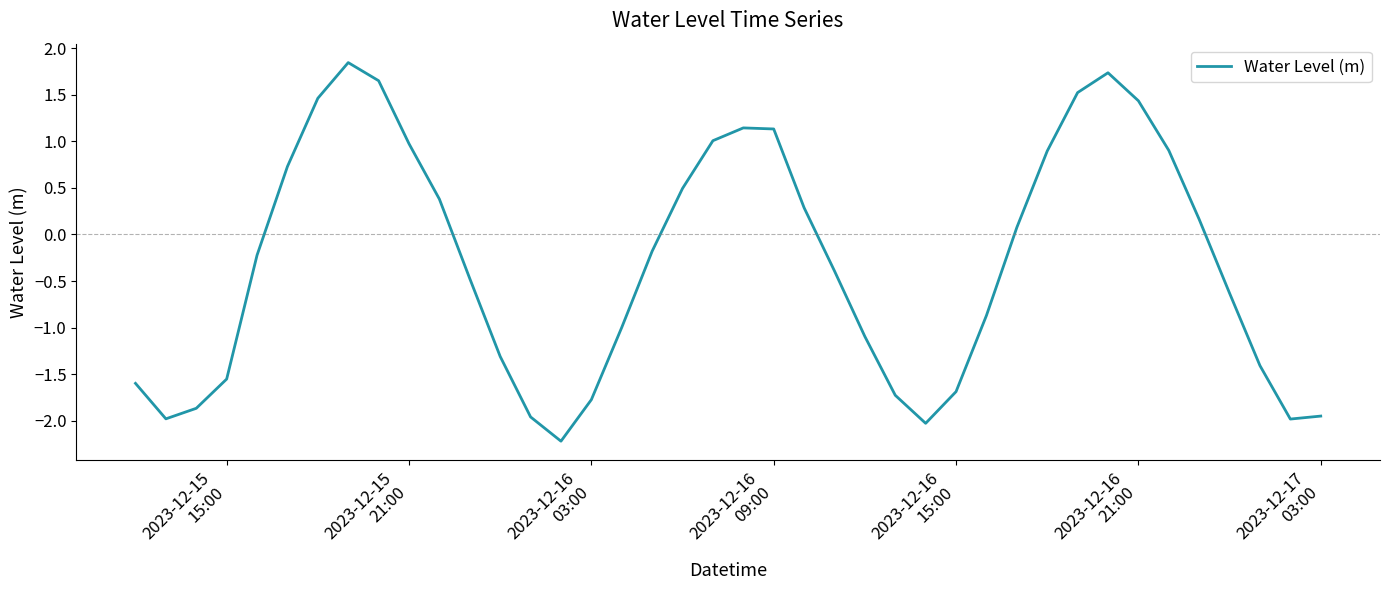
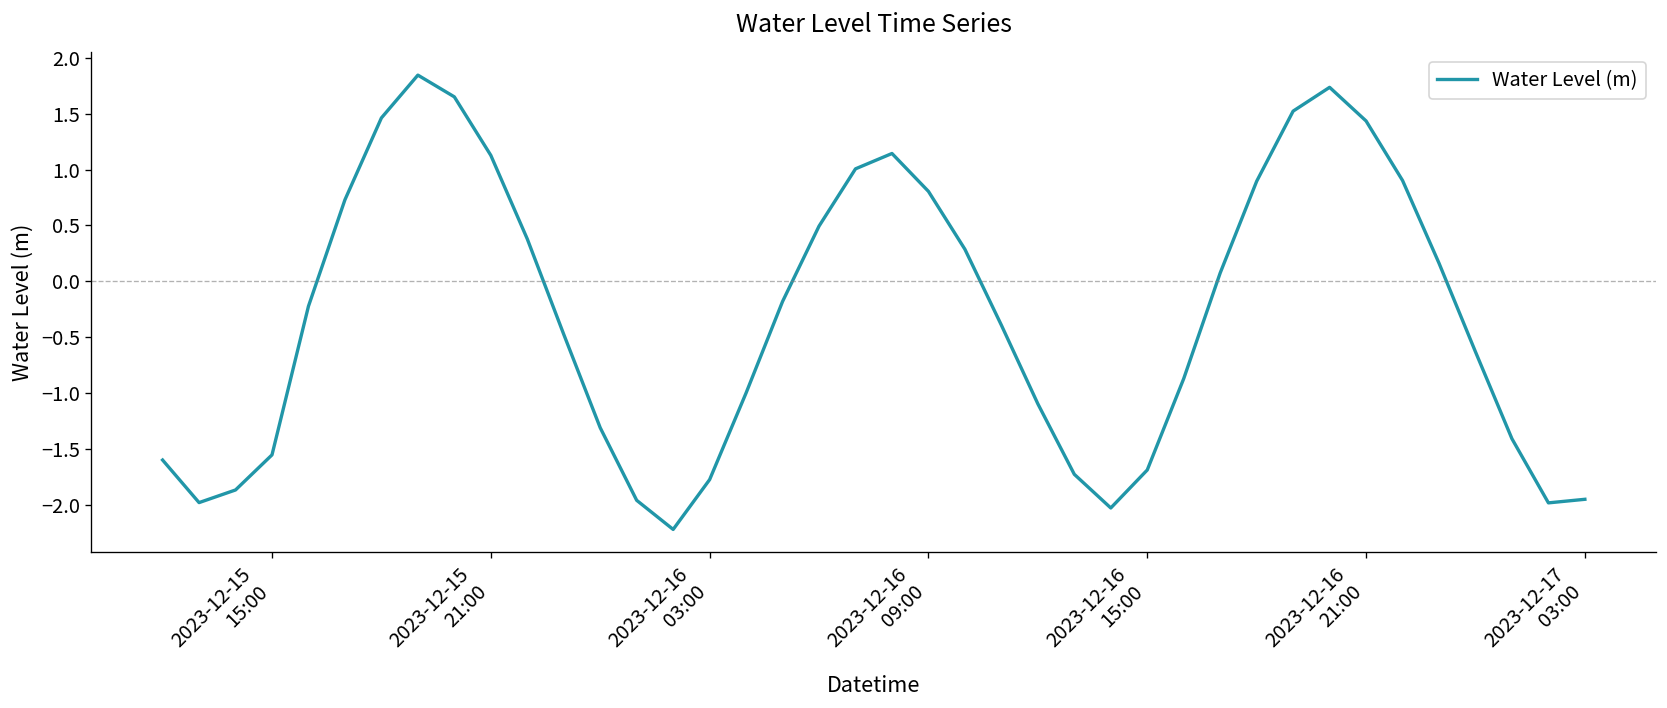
  {
    "2023-12-15 15:00": -1.6,
-   "2023-12-15 21:00": 1.0,
+   "2023-12-15 21:00": 1.1,
    "2023-12-16 03:00": -1.8,
-   "2023-12-16 09:00": 1.1,
+   "2023-12-16 09:00": 0.8,
    "2023-12-16 15:00": -1.7,
    "2023-12-16 21:00": 1.4,
    "2023-12-17 03:00": -1.9
  }
